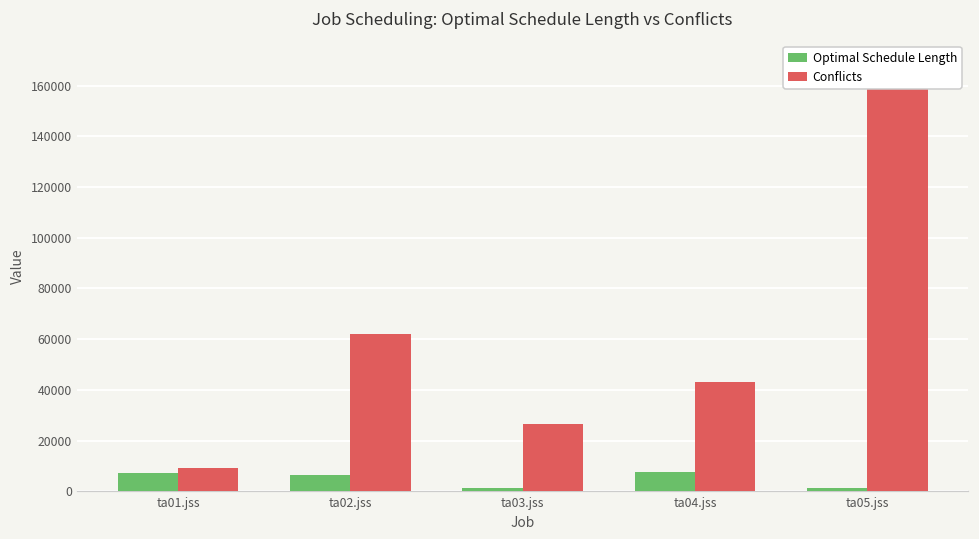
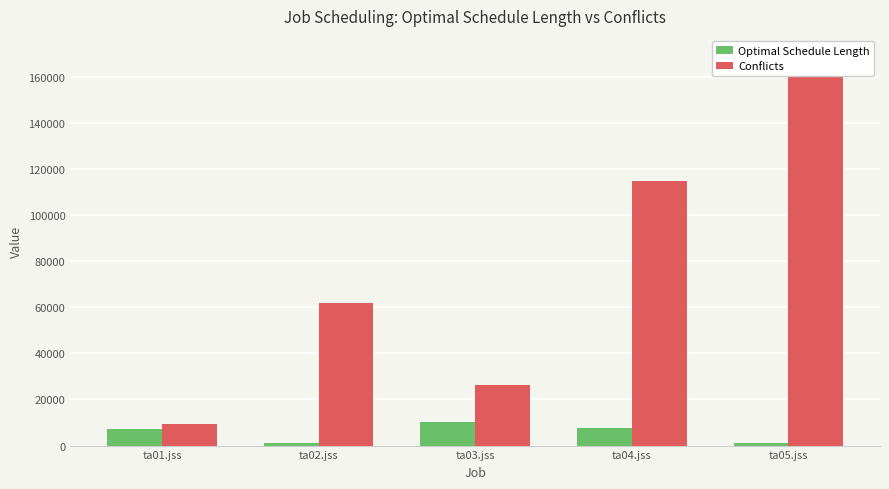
  {
    "Optimal Schedule Length": {
      "ta01.jss": 7000,
-     "ta02.jss": 6000,
-     "ta03.jss": 1000,
+     "ta02.jss": 1000,
+     "ta03.jss": 10000,
      "ta04.jss": 8000,
      "ta05.jss": 1000
    },
    "Conflicts": {
      "ta01.jss": 9000,
      "ta02.jss": 62000,
      "ta03.jss": 26000,
-     "ta04.jss": 43000
+     "ta04.jss": 115000
    }
  }
